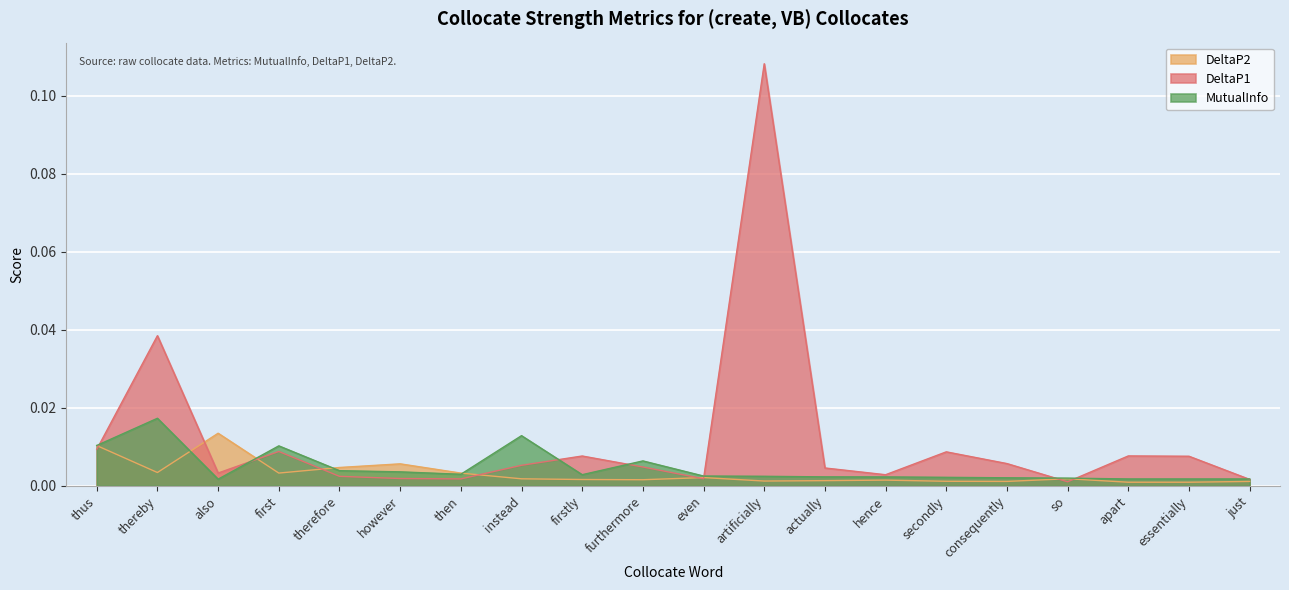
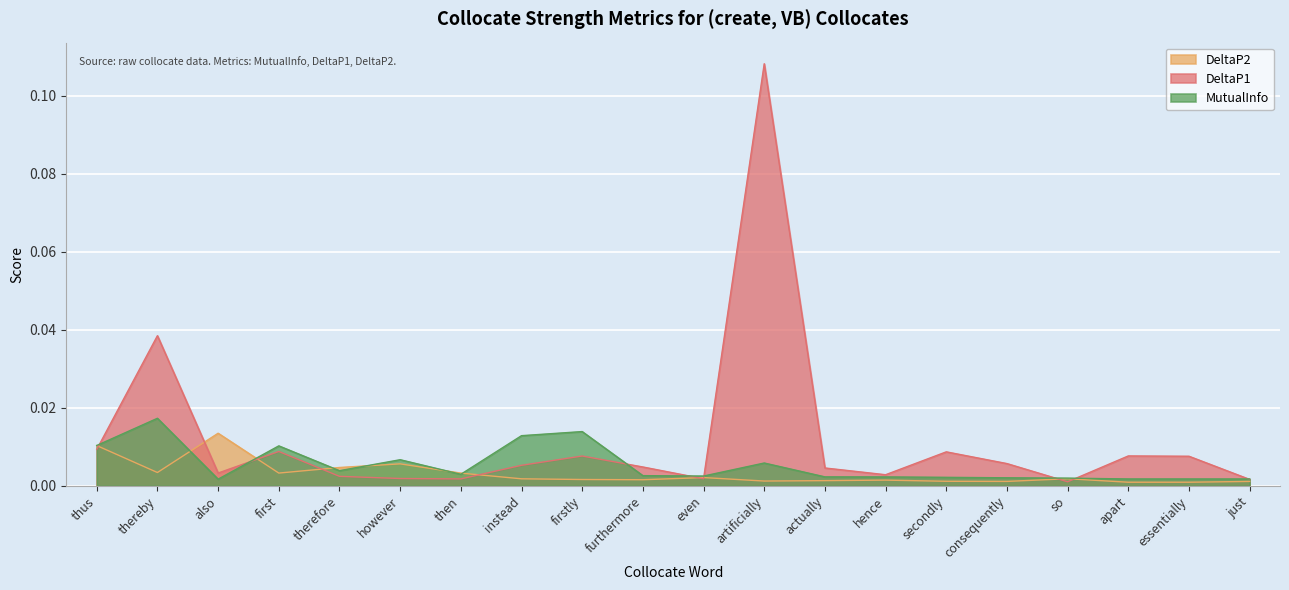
  {
    "MutualInfo": {
      "thereby": 0.017,
      "also": 0.002,
      "first": 0.010,
      "therefore": 0.004,
-     "however": 0.004,
+     "however": 0.007,
      "instead": 0.013,
-     "firstly": 0.003,
-     "furthermore": 0.006,
-     "artificially": 0.002,
+     "firstly": 0.014,
+     "furthermore": 0.003,
+     "artificially": 0.006,
      "actually": 0.002,
      "secondly": 0.002,
      "consequently": 0.002,
      "apart": 0.002,
      "essentially": 0.002
    }
  }
